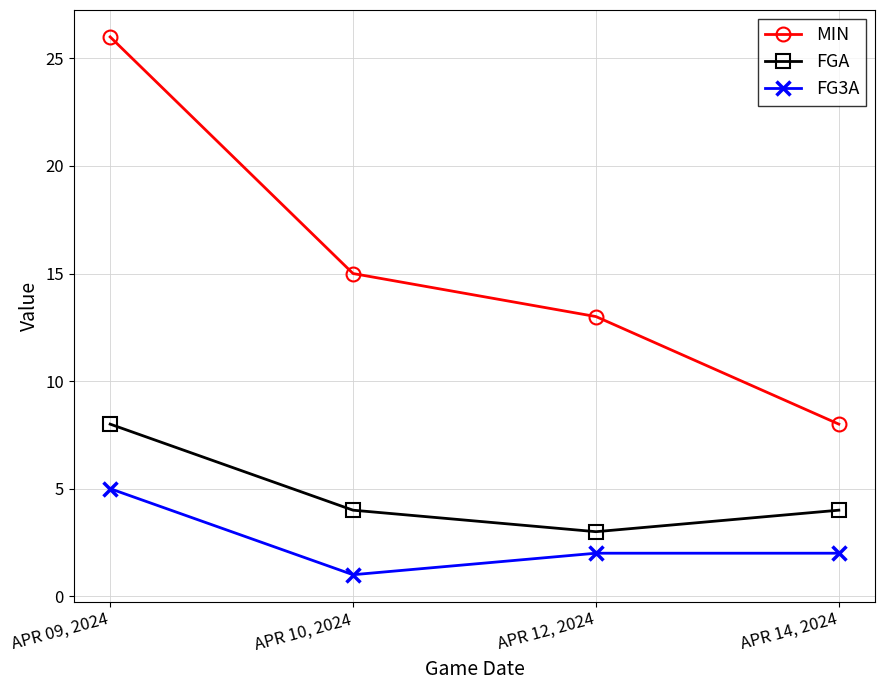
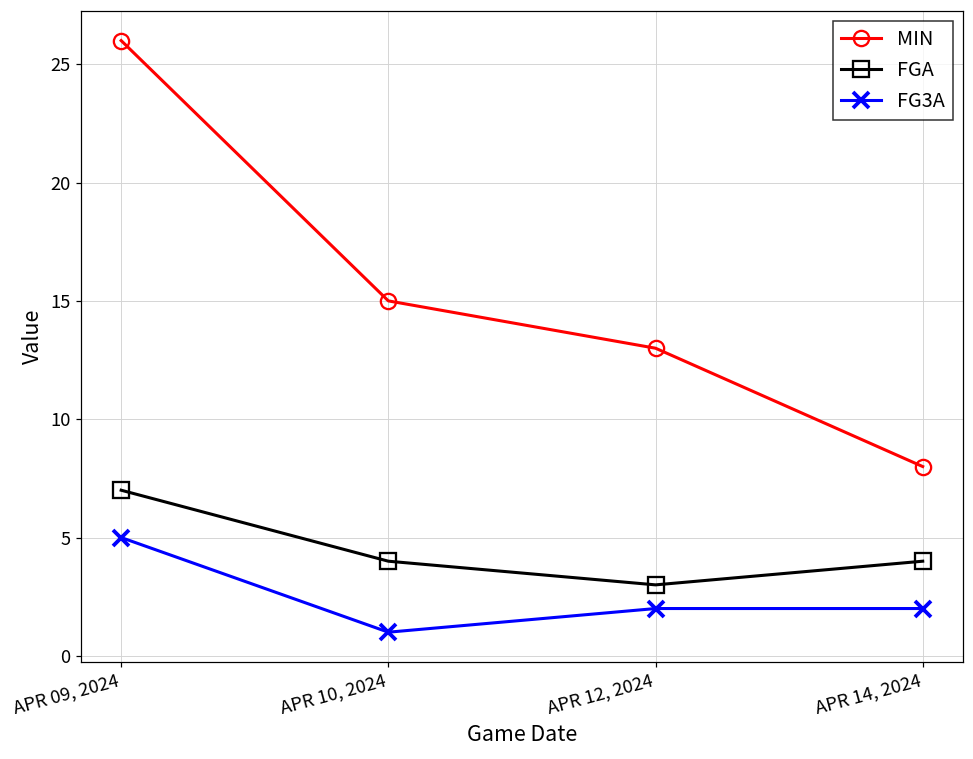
  {
    "MIN": {
      "APR 09, 2024": 26,
      "APR 10, 2024": 15,
      "APR 12, 2024": 13,
      "APR 14, 2024": 8
    },
    "FGA": {
-     "APR 09, 2024": 8,
+     "APR 09, 2024": 7,
      "APR 10, 2024": 4,
      "APR 12, 2024": 3,
      "APR 14, 2024": 4
    },
    "FG3A": {
      "APR 09, 2024": 5,
      "APR 10, 2024": 1,
      "APR 12, 2024": 2,
      "APR 14, 2024": 2
    }
  }
